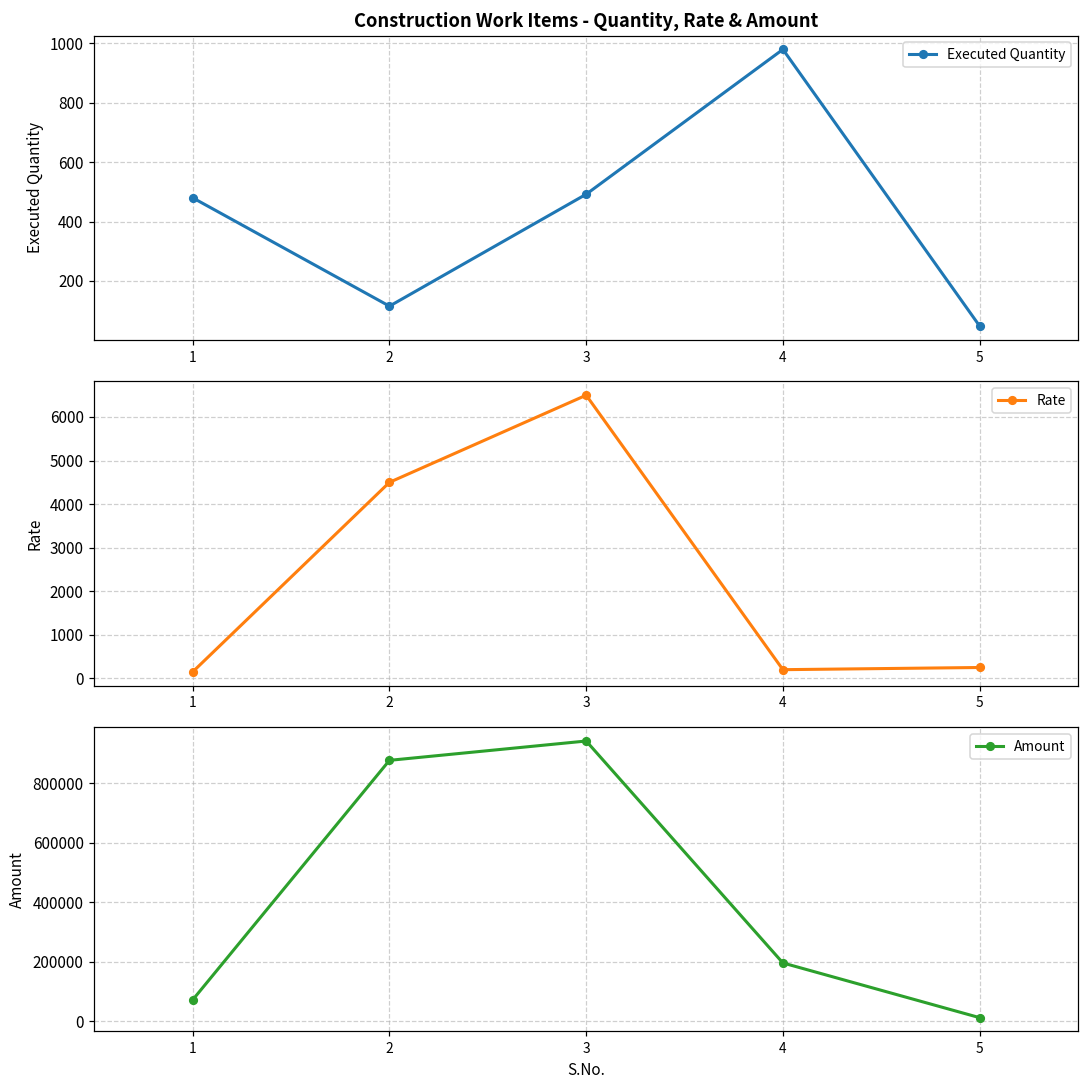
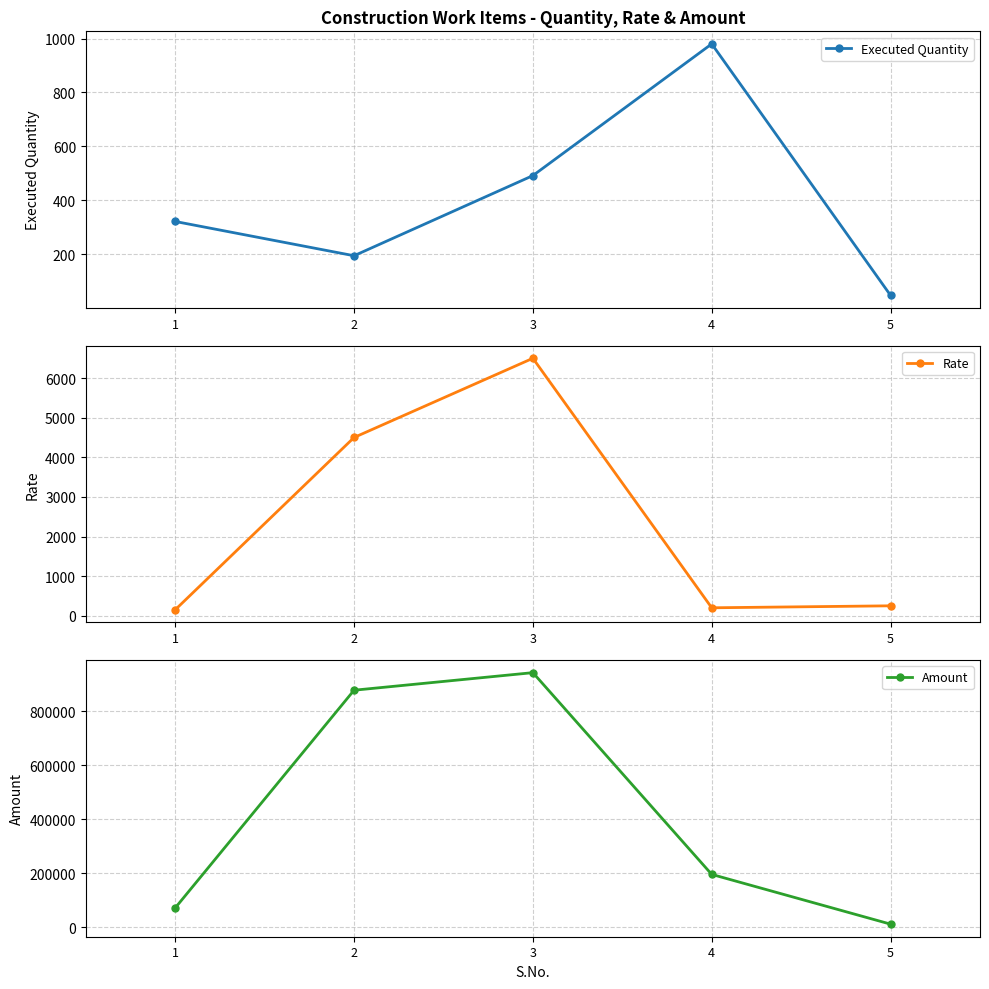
  {
    "Construction Work Items - Quantity, Rate & Amount": {
-     "1": 480,
-     "2": 120,
+     "1": 320,
+     "2": 200,
      "3": 490,
      "4": 980,
      "5": 50
    }
  }
